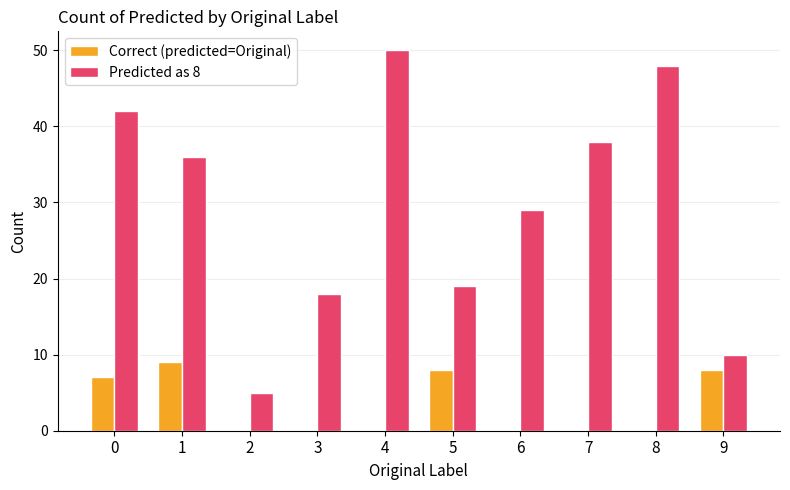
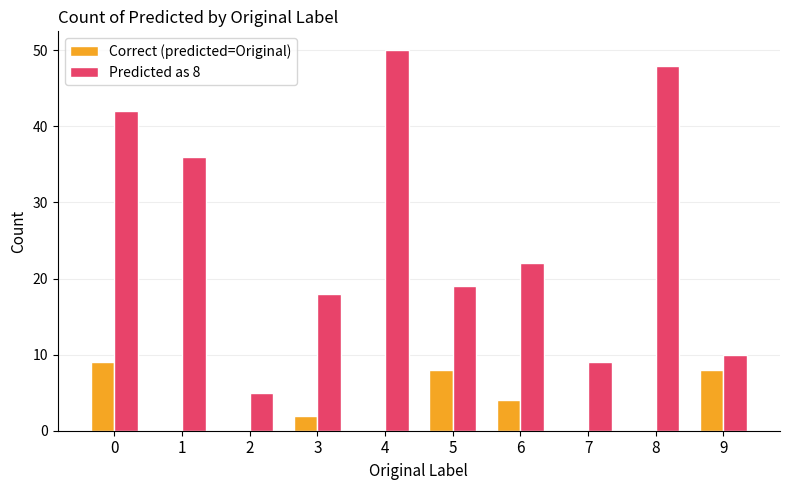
  {
    "Correct (predicted=Original)": {
-     "0": 7,
-     "1": 9,
+     "0": 9,
+     "1": 0,
      "2": 0,
-     "3": 0,
+     "3": 2,
      "4": 0,
      "5": 8,
-     "6": 0,
+     "6": 4,
      "7": 0,
      "8": 0,
      "9": 8
    },
    "Predicted as 8": {
      "0": 42,
      "1": 36,
      "2": 5,
      "3": 18,
      "4": 50,
      "5": 19,
-     "6": 29,
-     "7": 38,
+     "6": 22,
+     "7": 9,
      "8": 48,
      "9": 10
    }
  }
